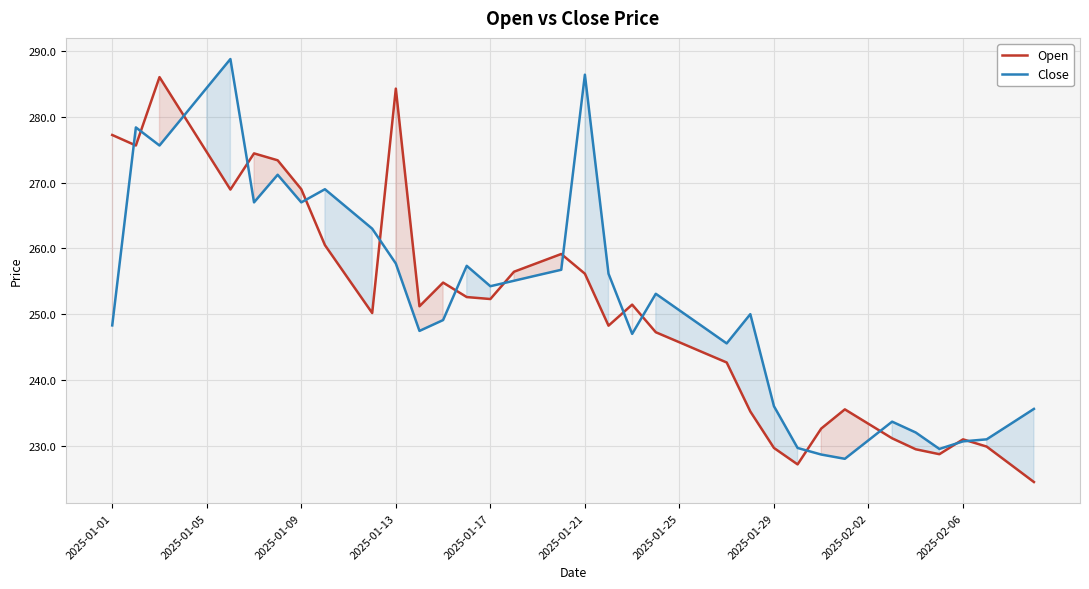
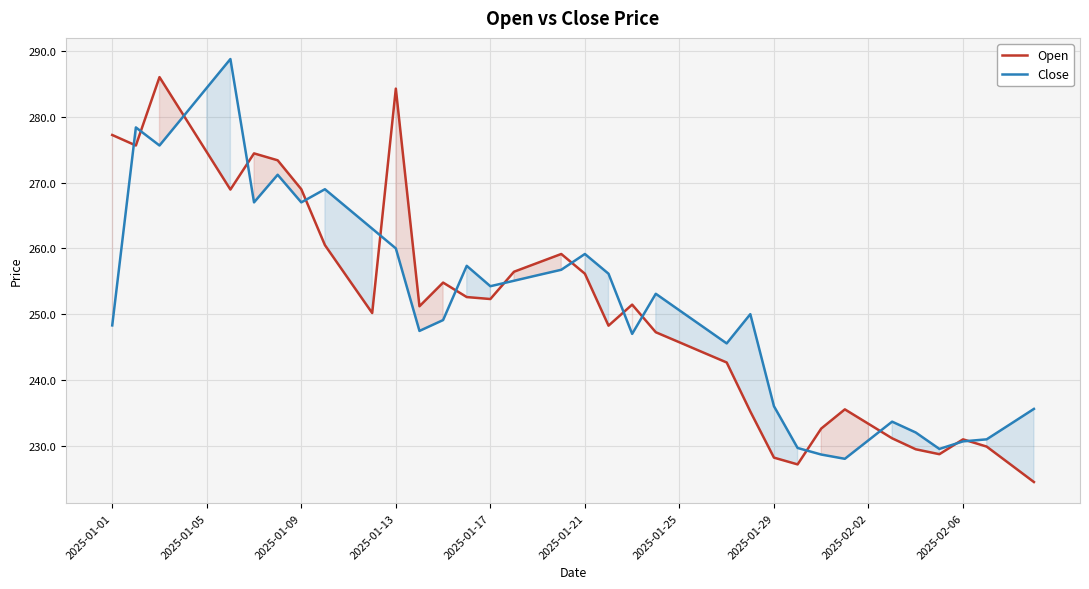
  {
    "Open": {
      "2025-01-01": 277,
      "2025-01-05": 275,
      "2025-01-09": 269,
      "2025-01-13": 284,
      "2025-01-17": 252,
      "2025-01-21": 256,
      "2025-01-25": 246,
-     "2025-01-29": 230,
+     "2025-01-29": 228,
      "2025-02-02": 233
    },
    "Close": {
      "2025-01-01": 248,
      "2025-01-05": 284,
      "2025-01-09": 267,
-     "2025-01-13": 258,
+     "2025-01-13": 260,
      "2025-01-17": 254,
-     "2025-01-21": 286,
+     "2025-01-21": 259,
      "2025-01-25": 251,
      "2025-01-29": 236,
      "2025-02-02": 231
    }
  }
